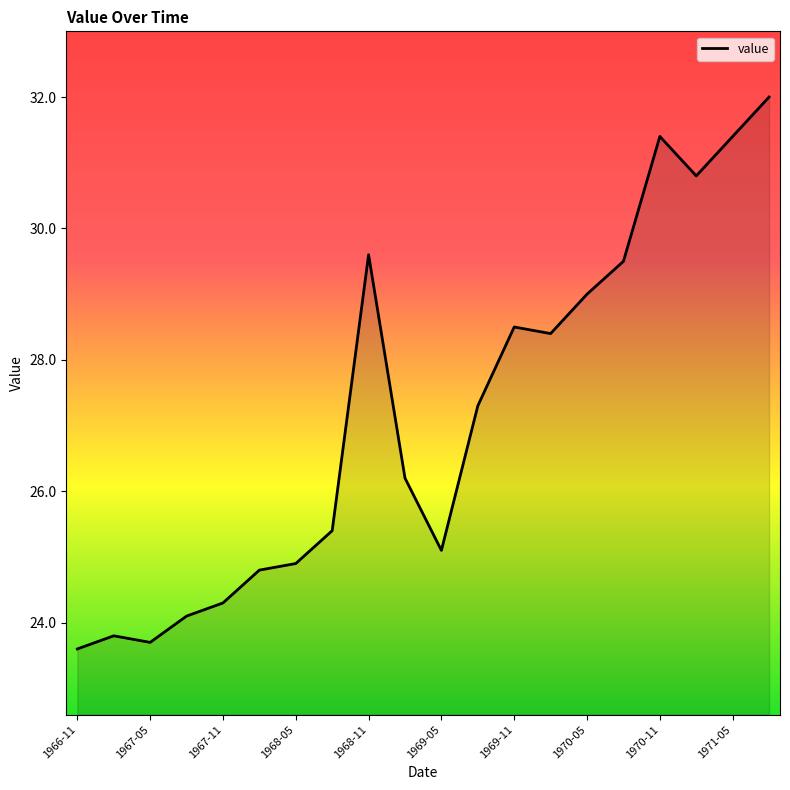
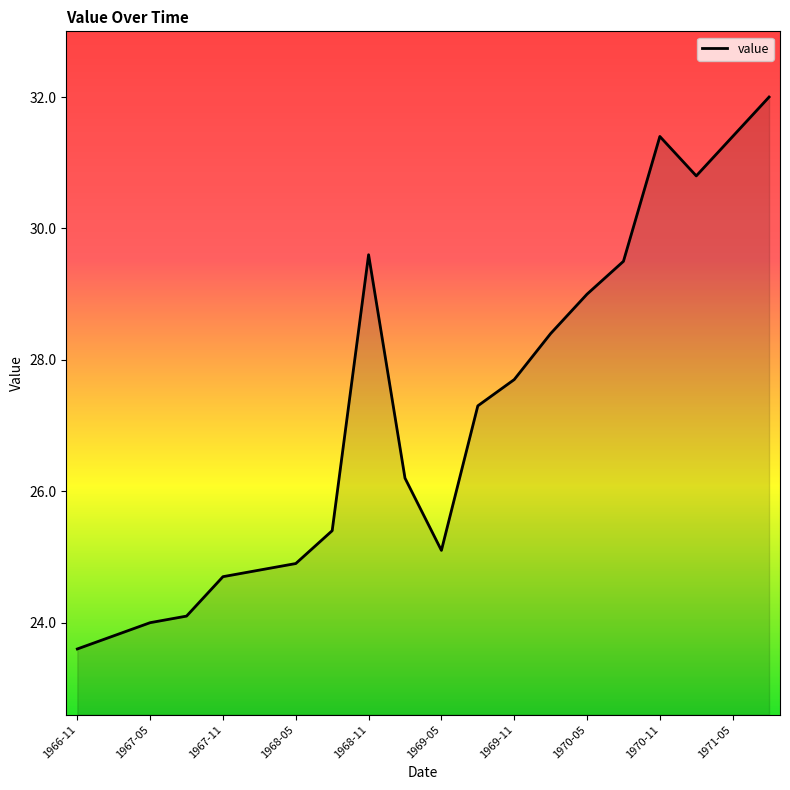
  {
    "1966-11": 23.6,
-   "1967-05": 23.7,
-   "1967-11": 24.3,
+   "1967-05": 24.0,
+   "1967-11": 24.7,
    "1968-05": 24.9,
    "1968-11": 29.6,
    "1969-05": 25.1,
-   "1969-11": 28.5,
+   "1969-11": 27.7,
    "1970-05": 29.0,
    "1970-11": 31.4,
    "1971-05": 31.4
  }
